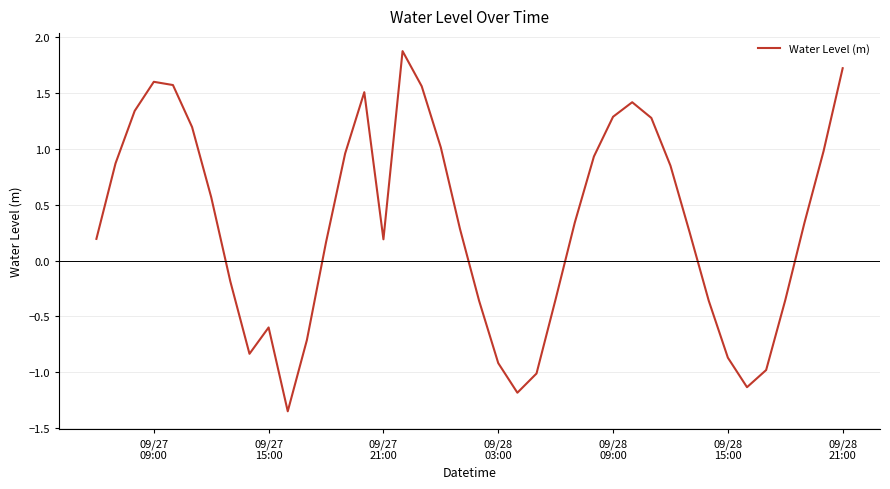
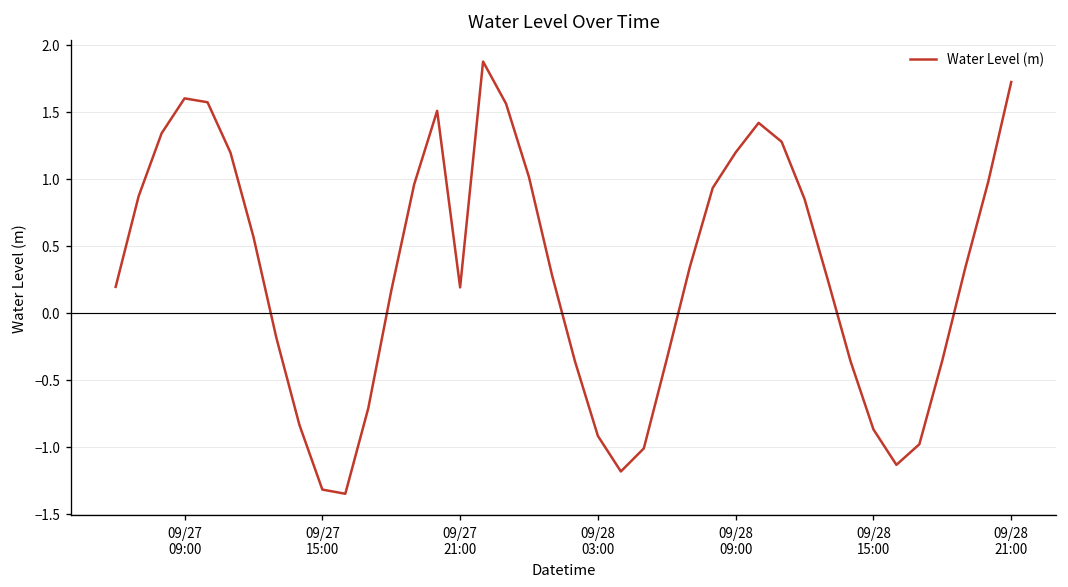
  {
    "09/27 09:00": 1.60,
-   "09/27 15:00": -0.60,
+   "09/27 15:00": -1.32,
    "09/27 21:00": 0.19,
    "09/28 03:00": -0.92,
-   "09/28 09:00": 1.29,
+   "09/28 09:00": 1.20,
    "09/28 15:00": -0.87,
    "09/28 21:00": 1.72
  }
